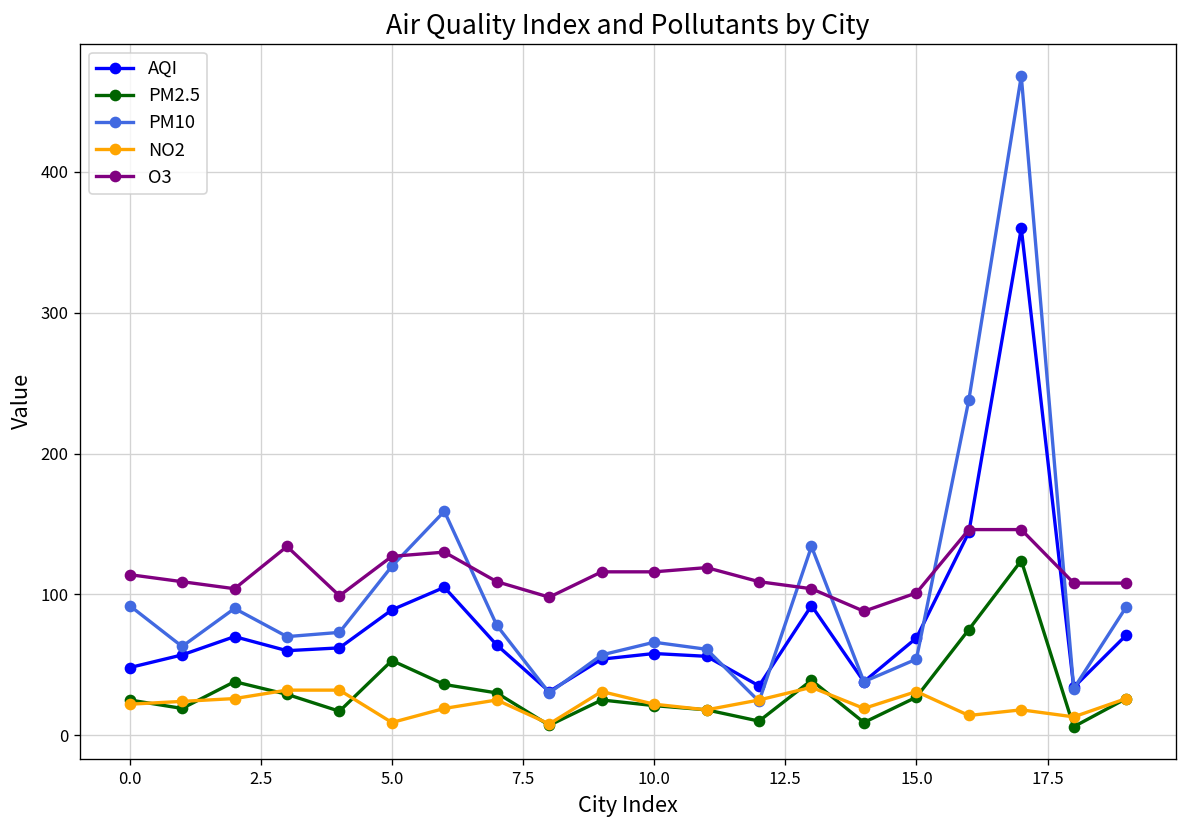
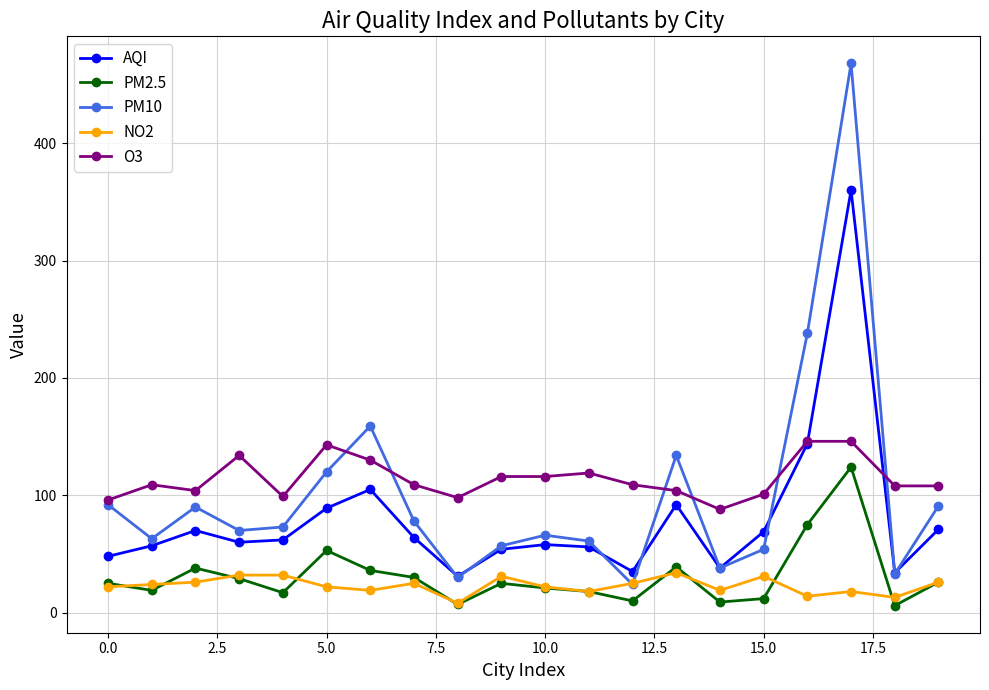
  {
    "AQI": {
      "0.0": 48,
      "5.0": 89,
      "10.0": 58,
      "15.0": 69
    },
    "PM2.5": {
      "0.0": 25,
      "5.0": 53,
-     "15.0": 27
+     "15.0": 12
    },
    "PM10": {
      "0.0": 92,
      "5.0": 120,
      "10.0": 66,
      "15.0": 54
    },
    "NO2": {
      "0.0": 22,
-     "5.0": 9,
+     "5.0": 22,
      "15.0": 31
    },
    "O3": {
-     "0.0": 114,
-     "5.0": 127,
+     "0.0": 96,
+     "5.0": 143,
      "10.0": 116,
      "15.0": 101
    }
  }
